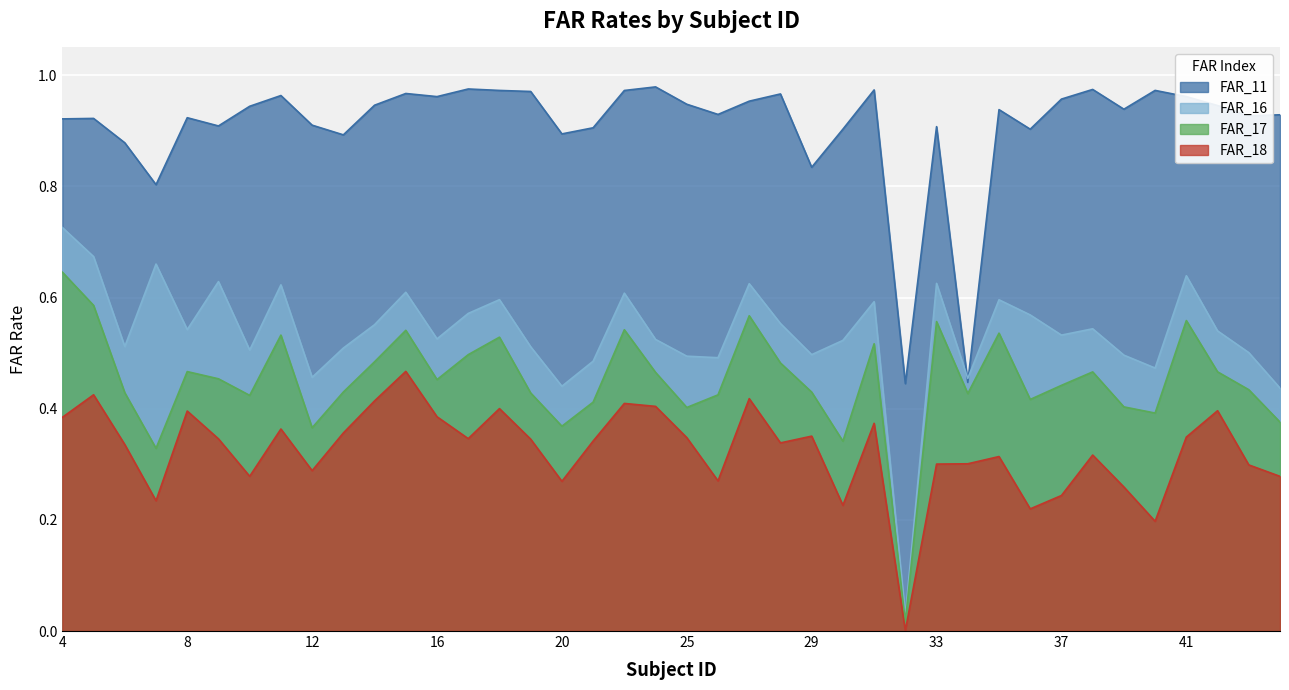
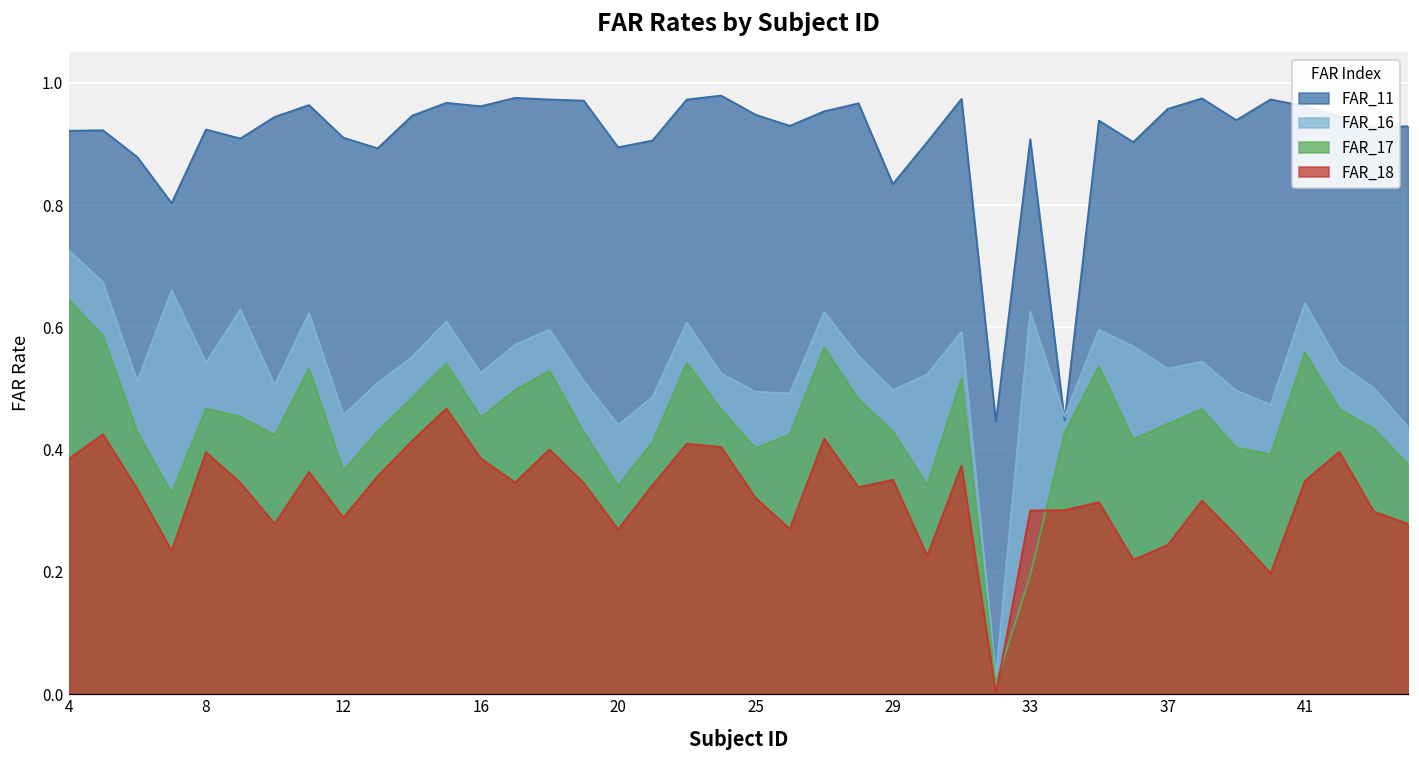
  {
    "FAR_11": {
      "4": 0.92,
      "8": 0.92,
      "12": 0.91,
      "16": 0.96,
      "20": 0.89,
      "25": 0.95,
      "29": 0.83,
      "33": 0.91,
      "37": 0.96
    },
    "FAR_16": {
      "4": 0.73,
      "8": 0.54,
      "12": 0.46,
      "16": 0.53,
      "20": 0.44,
      "25": 0.49,
      "29": 0.50,
      "33": 0.63,
      "37": 0.53,
      "41": 0.64
    },
    "FAR_17": {
      "4": 0.65,
      "8": 0.47,
      "12": 0.37,
      "16": 0.45,
-     "20": 0.37,
+     "20": 0.34,
      "25": 0.40,
      "29": 0.43,
-     "33": 0.56,
+     "33": 0.19,
      "37": 0.44,
      "41": 0.56
    },
    "FAR_18": {
      "4": 0.38,
      "8": 0.40,
      "12": 0.29,
      "16": 0.39,
      "20": 0.27,
-     "25": 0.35,
+     "25": 0.32,
      "29": 0.35,
      "33": 0.30,
      "37": 0.24,
      "41": 0.35
    }
  }
